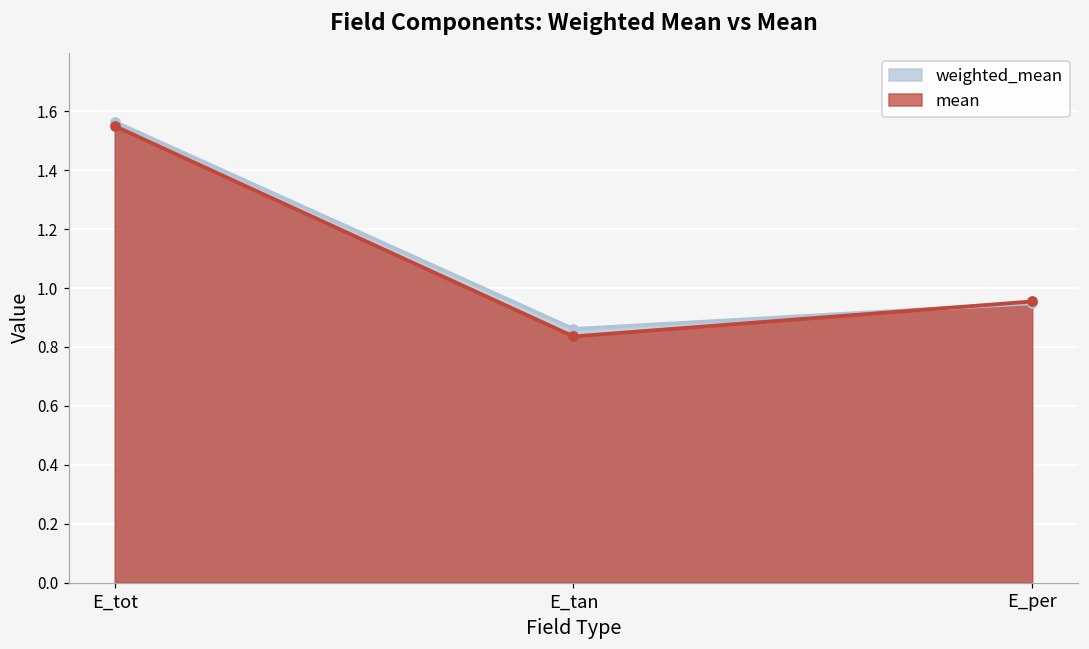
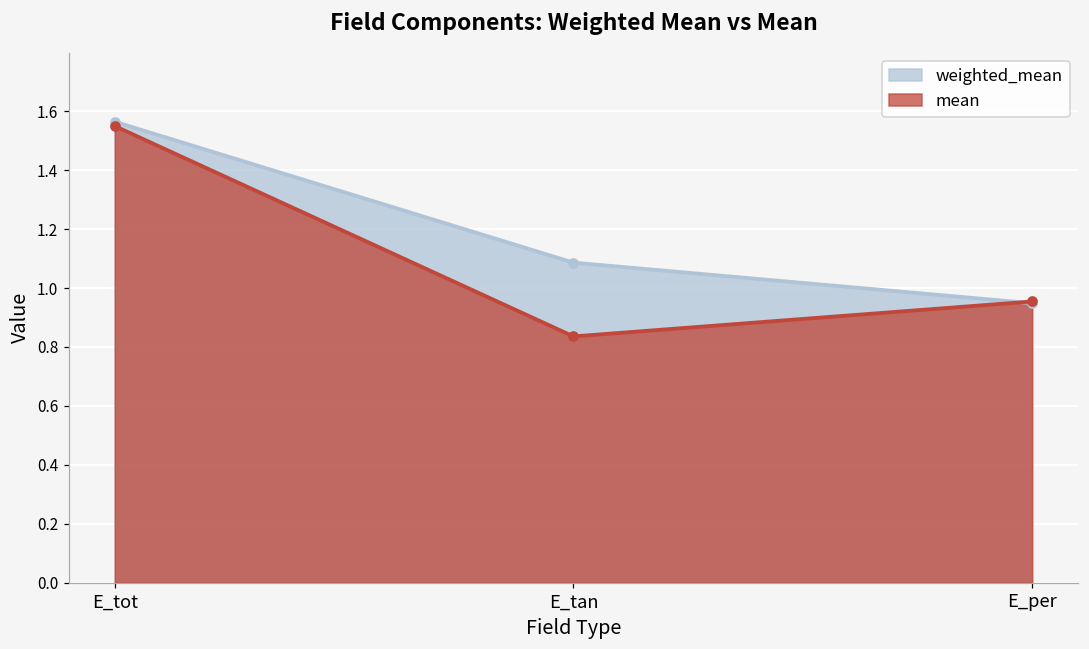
  {
    "weighted_mean": {
      "E_tot": 1.56,
-     "E_tan": 0.86
+     "E_tan": 1.09
    },
    "mean": {
      "E_tot": 1.55,
      "E_tan": 0.84
    }
  }
